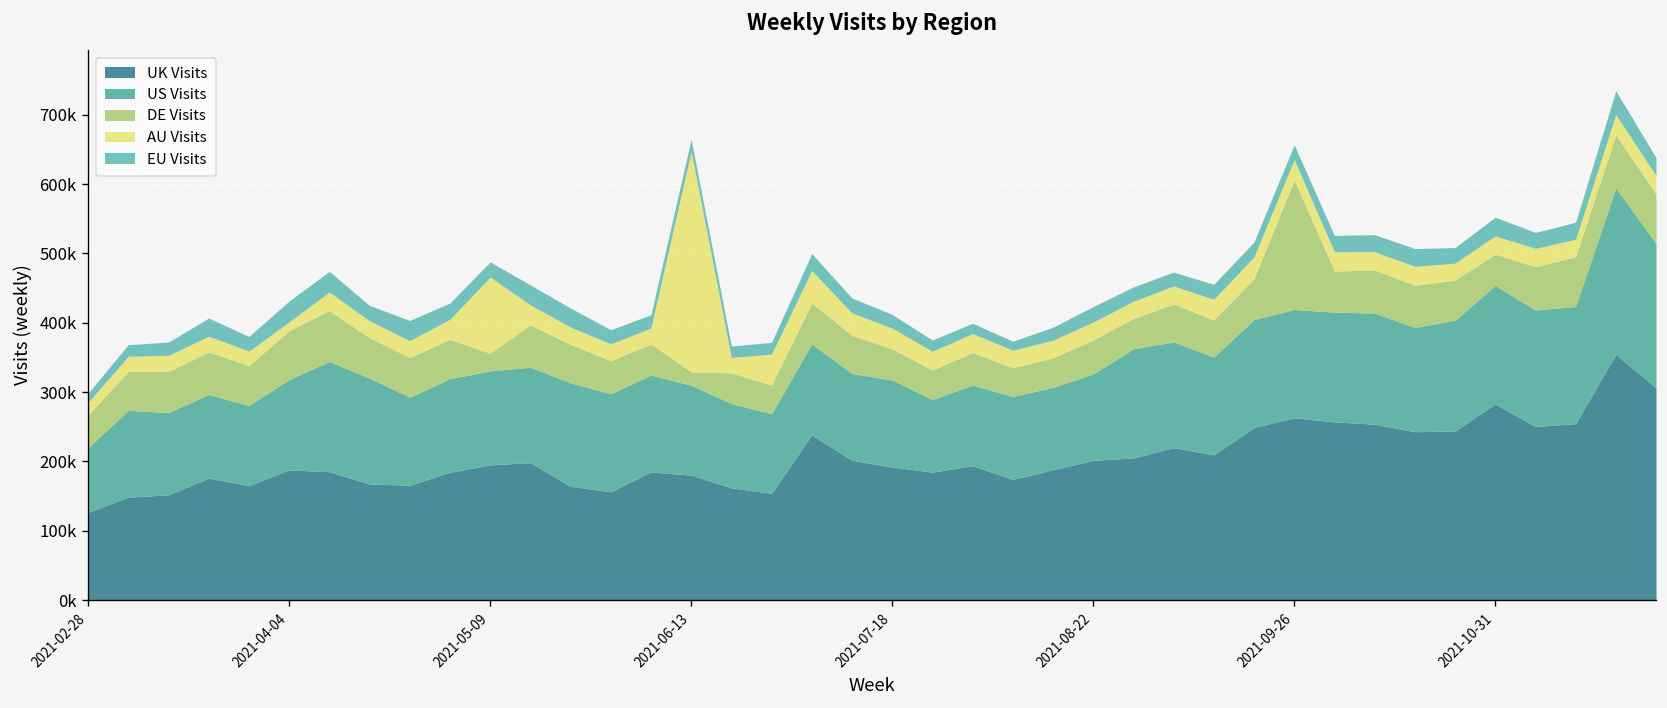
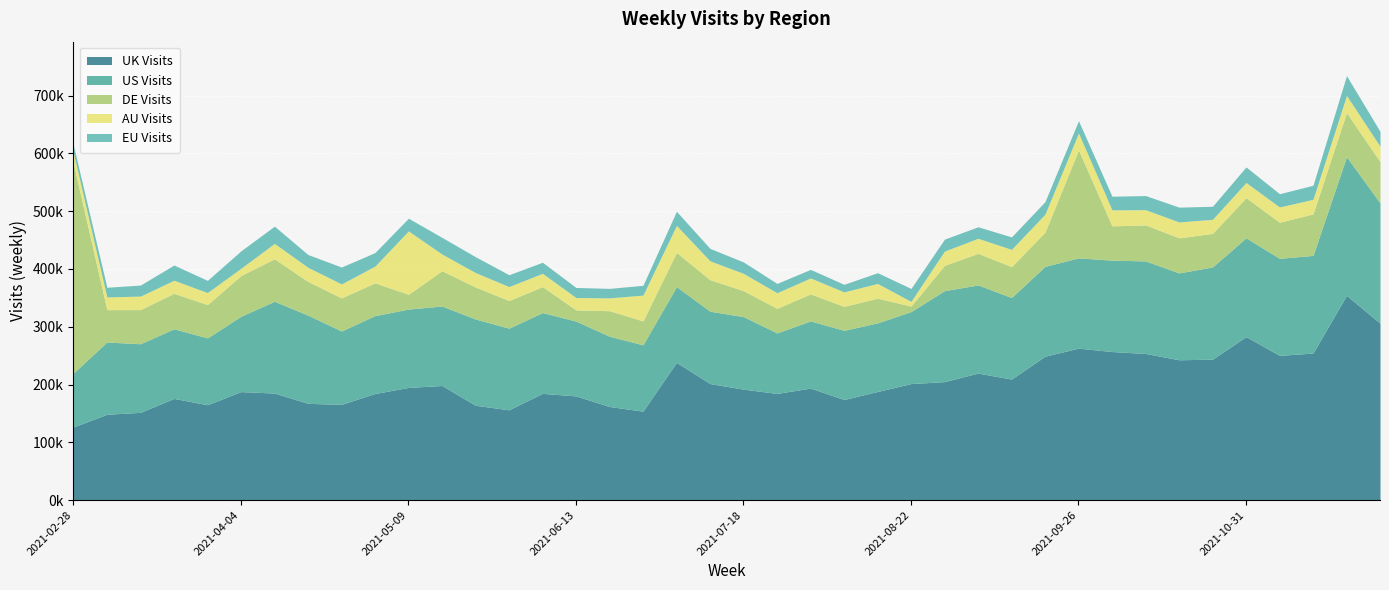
  {
    "DE Visits": {
-     "2021-02-28": 50000,
+     "2021-02-28": 360000,
      "2021-04-04": 70000,
      "2021-05-09": 30000,
      "2021-06-13": 20000,
      "2021-07-18": 40000,
-     "2021-08-22": 50000,
+     "2021-08-22": 10000,
      "2021-09-26": 190000,
-     "2021-10-31": 50000
+     "2021-10-31": 70000
    },
    "AU Visits": {
      "2021-02-28": 20000,
      "2021-04-04": 10000,
      "2021-05-09": 110000,
-     "2021-06-13": 320000,
+     "2021-06-13": 20000,
      "2021-07-18": 30000,
-     "2021-08-22": 30000,
+     "2021-08-22": 10000,
      "2021-09-26": 30000,
      "2021-10-31": 30000
    }
  }
